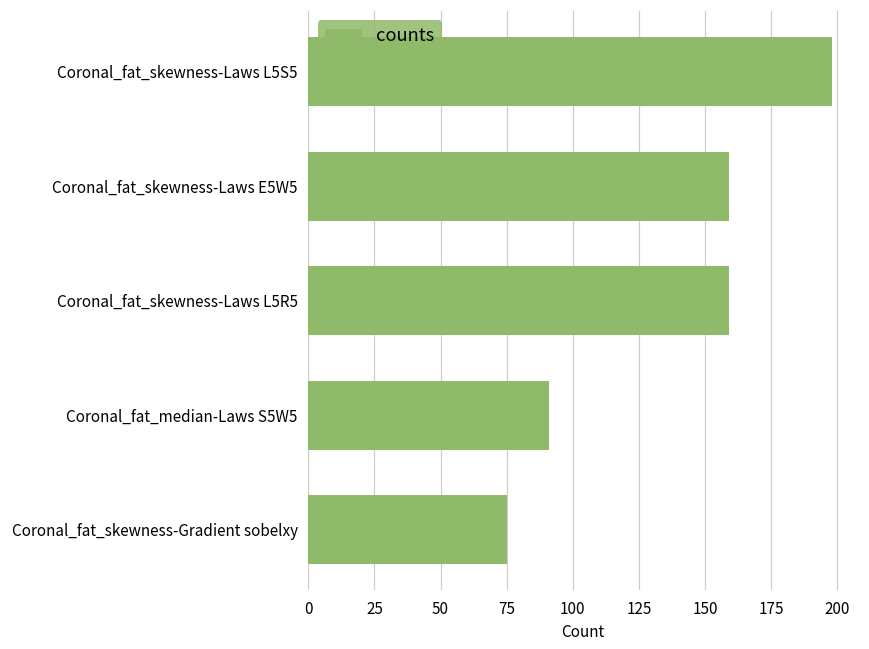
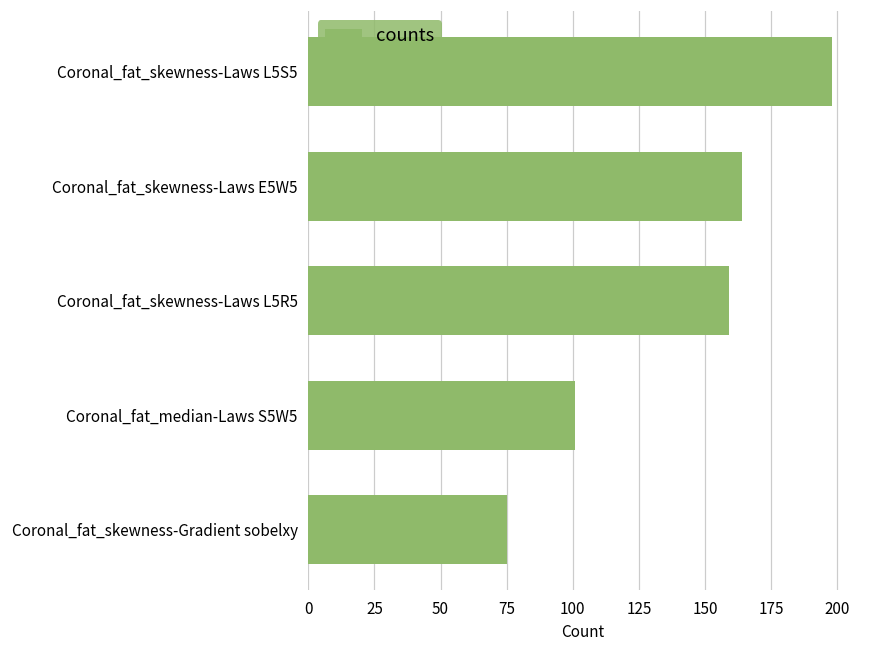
  {
    "Coronal_fat_skewness-Laws L5S5": 198,
-   "Coronal_fat_skewness-Laws E5W5": 159,
+   "Coronal_fat_skewness-Laws E5W5": 164,
    "Coronal_fat_skewness-Laws L5R5": 159,
-   "Coronal_fat_median-Laws S5W5": 91,
+   "Coronal_fat_median-Laws S5W5": 101,
    "Coronal_fat_skewness-Gradient sobelxy": 75
  }
